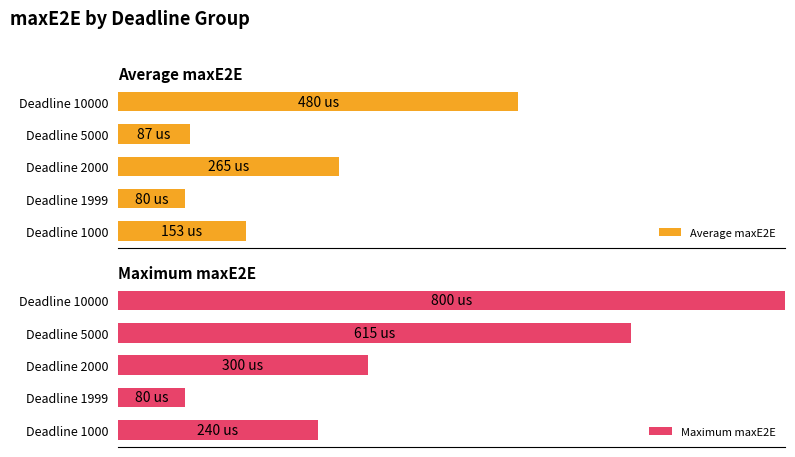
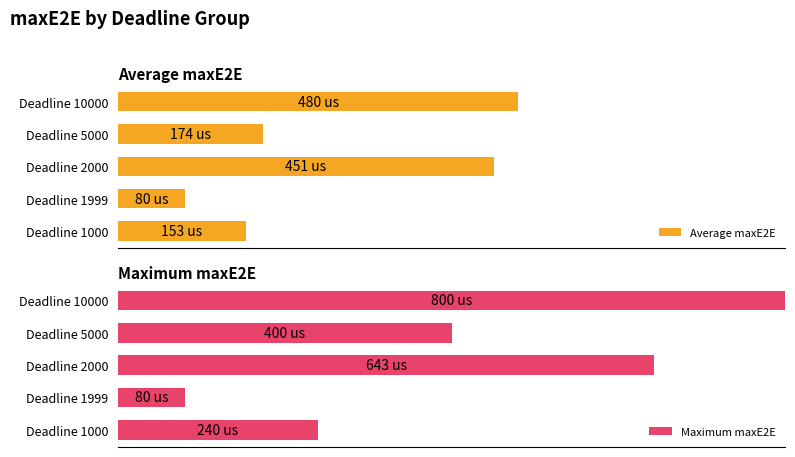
  {
    "Average maxE2E": {
-     "Deadline 5000": 87,
-     "Deadline 2000": 265
+     "Deadline 5000": 174,
+     "Deadline 2000": 451
    },
    "Maximum maxE2E": {
-     "Deadline 5000": 615,
-     "Deadline 2000": 300
+     "Deadline 5000": 400,
+     "Deadline 2000": 643
    }
  }
